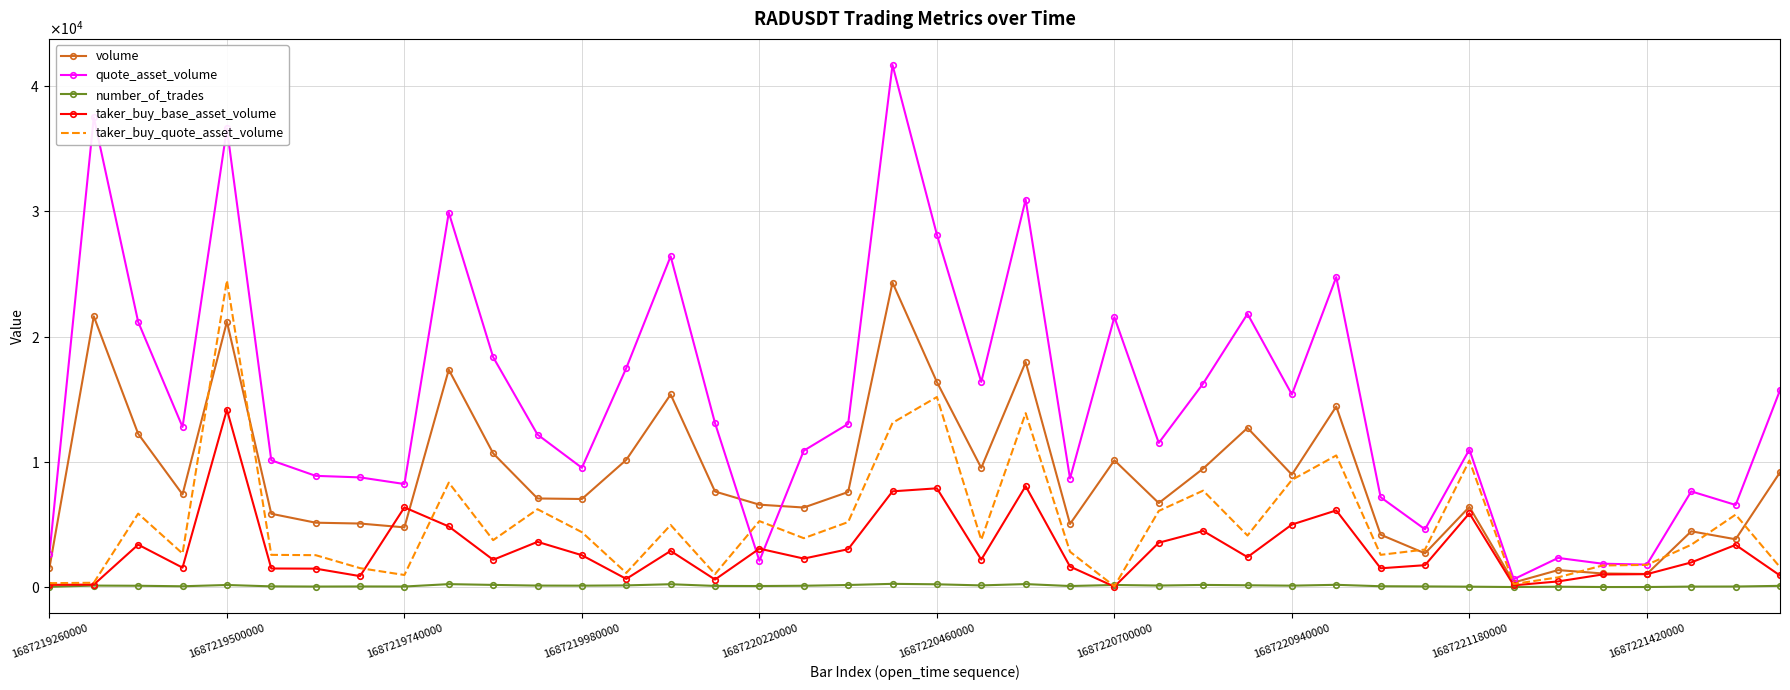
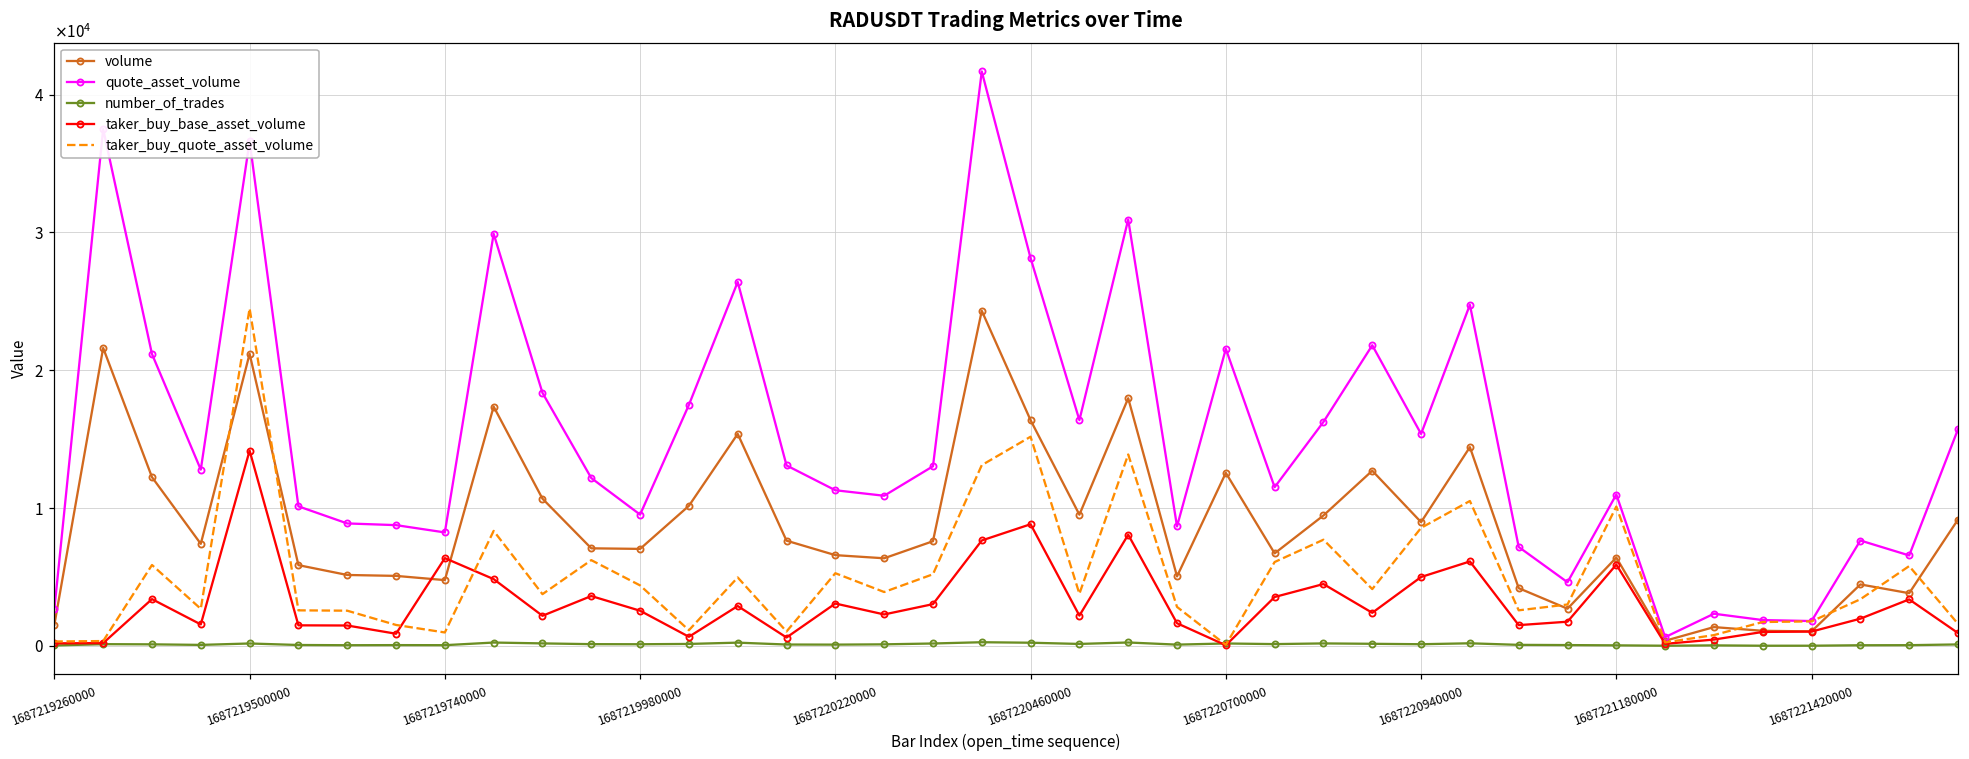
  {
    "volume": {
      "1687219260000": 1500,
      "1687219500000": 21200,
      "1687219740000": 4800,
      "1687219980000": 7000,
      "1687220220000": 6600,
      "1687220460000": 16400,
-     "1687220700000": 10100,
+     "1687220700000": 12600,
      "1687220940000": 9000,
      "1687221180000": 6400
    },
    "quote_asset_volume": {
      "1687219260000": 2700,
      "1687219740000": 8200,
      "1687219980000": 9500,
-     "1687220220000": 2100,
+     "1687220220000": 11300,
      "1687220460000": 28100,
      "1687220700000": 21600,
      "1687220940000": 15400,
      "1687221180000": 11000
    },
    "number_of_trades": {
      "1687219500000": 200,
      "1687219740000": 0,
      "1687219980000": 100,
      "1687220220000": 100,
      "1687220460000": 200,
      "1687220940000": 100,
      "1687221180000": 0,
      "1687221420000": 0
    },
    "taker_buy_base_asset_volume": {
      "1687219500000": 14200,
      "1687219740000": 6400,
      "1687219980000": 2500,
      "1687220220000": 3100,
-     "1687220460000": 7900,
+     "1687220460000": 8800,
      "1687220940000": 5000,
      "1687221180000": 5900
    },
    "taker_buy_quote_asset_volume": {
      "1687219500000": 24500,
      "1687219740000": 1000,
      "1687219980000": 4400,
      "1687220220000": 5300,
      "1687220460000": 15200,
      "1687220940000": 8600,
      "1687221180000": 10100
    }
  }
